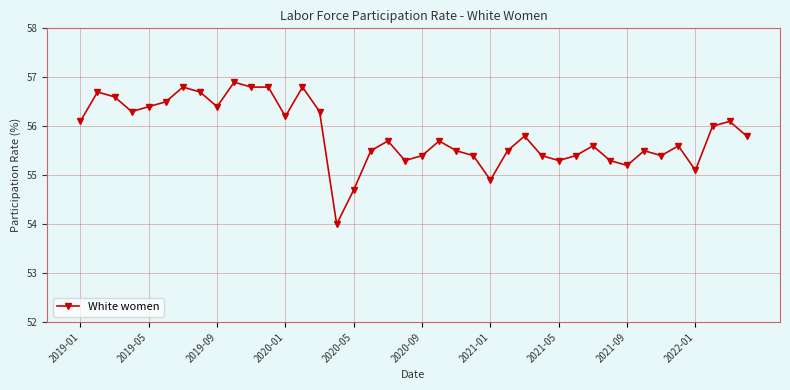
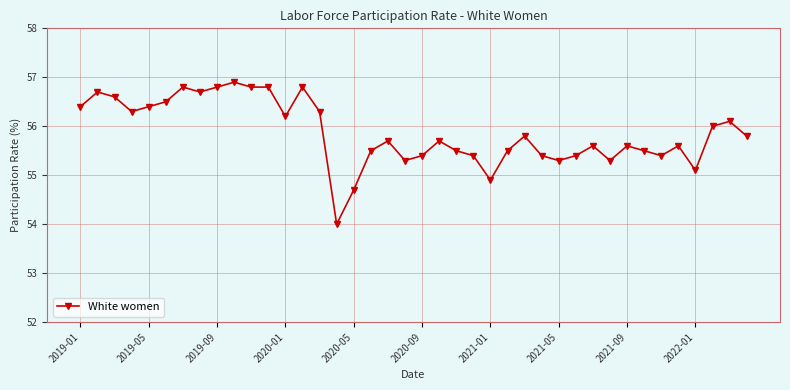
  {
-   "2019-01": 56.1,
+   "2019-01": 56.4,
    "2019-05": 56.4,
-   "2019-09": 56.4,
+   "2019-09": 56.8,
    "2020-01": 56.2,
    "2020-05": 54.7,
    "2020-09": 55.4,
    "2021-01": 54.9,
    "2021-05": 55.3,
-   "2021-09": 55.2,
+   "2021-09": 55.6,
    "2022-01": 55.1
  }
